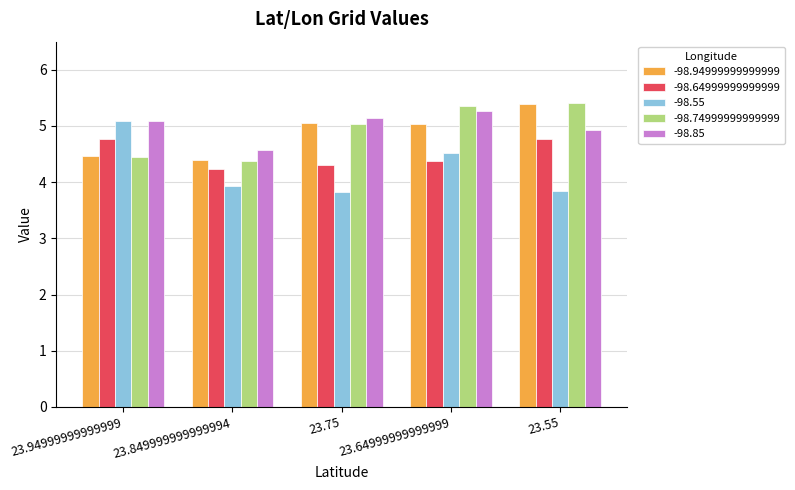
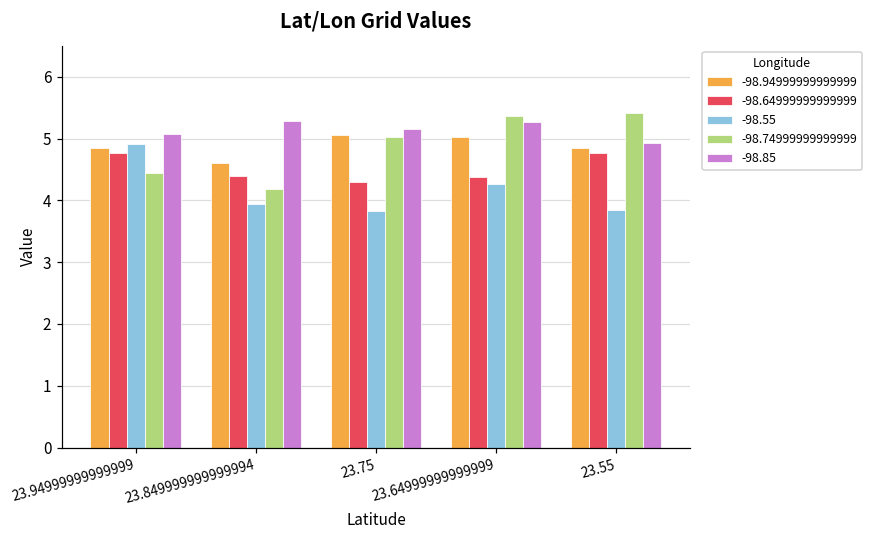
  {
    "-98.94999999999999": {
-     "23.94999999999999": 4.5,
-     "23.849999999999994": 4.4,
+     "23.94999999999999": 4.8,
+     "23.849999999999994": 4.6,
      "23.75": 5.1,
      "23.64999999999999": 5.0,
-     "23.55": 5.4
+     "23.55": 4.8
    },
    "-98.64999999999999": {
      "23.94999999999999": 4.8,
-     "23.849999999999994": 4.2,
+     "23.849999999999994": 4.4,
      "23.75": 4.3,
      "23.64999999999999": 4.4,
      "23.55": 4.8
    },
    "-98.55": {
-     "23.94999999999999": 5.1,
+     "23.94999999999999": 4.9,
      "23.849999999999994": 3.9,
      "23.75": 3.8,
-     "23.64999999999999": 4.5,
+     "23.64999999999999": 4.3,
      "23.55": 3.9
    },
    "-98.74999999999999": {
      "23.94999999999999": 4.4,
-     "23.849999999999994": 4.4,
+     "23.849999999999994": 4.2,
      "23.75": 5.0,
      "23.64999999999999": 5.4,
      "23.55": 5.4
    },
    "-98.85": {
      "23.94999999999999": 5.1,
-     "23.849999999999994": 4.6,
+     "23.849999999999994": 5.3,
      "23.75": 5.2,
      "23.64999999999999": 5.3,
      "23.55": 4.9
    }
  }
